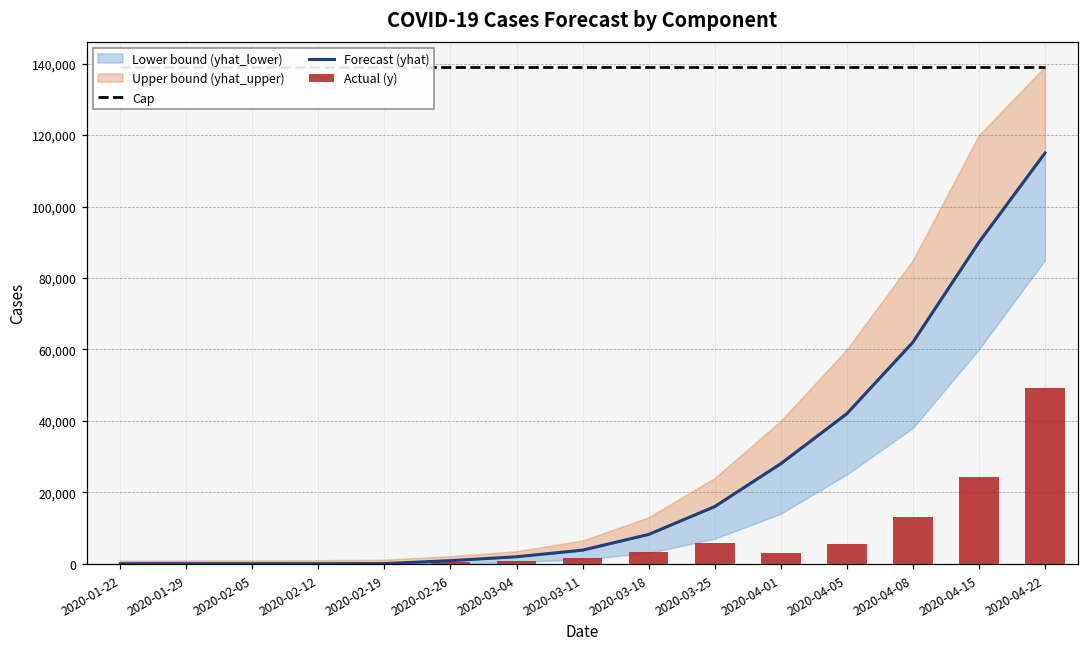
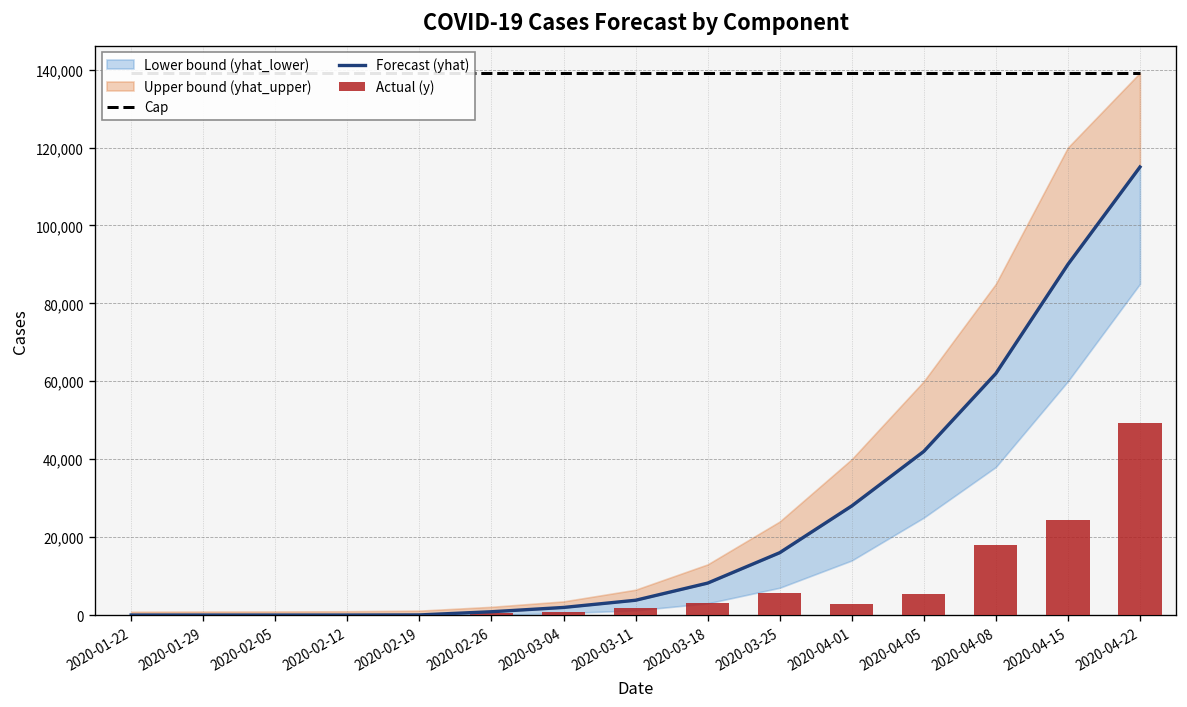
  {
    "Actual (y)": {
      "2020-01-22": "0",
      "2020-01-29": "0",
      "2020-03-11": "2,000",
      "2020-03-18": "3,000",
      "2020-03-25": "6,000",
      "2020-04-01": "3,000",
      "2020-04-05": "5,000",
-     "2020-04-08": "13,000",
+     "2020-04-08": "18,000",
      "2020-04-15": "24,000",
      "2020-04-22": "49,000"
    },
    "Cap": {
      "2020-02-26": "139,000",
      "2020-03-04": "139,000",
      "2020-03-11": "139,000",
      "2020-03-18": "139,000",
      "2020-03-25": "139,000",
      "2020-04-01": "139,000",
      "2020-04-05": "139,000",
      "2020-04-08": "139,000",
      "2020-04-15": "139,000"
    },
    "Lower bound (yhat_lower)": {
      "2020-02-26": "1,000",
      "2020-03-04": "2,000",
      "2020-03-11": "4,000",
      "2020-03-18": "8,000",
      "2020-03-25": "16,000",
      "2020-04-01": "28,000",
      "2020-04-05": "42,000",
      "2020-04-08": "62,000",
      "2020-04-15": "90,000",
      "2020-04-22": "115,000"
    }
  }
